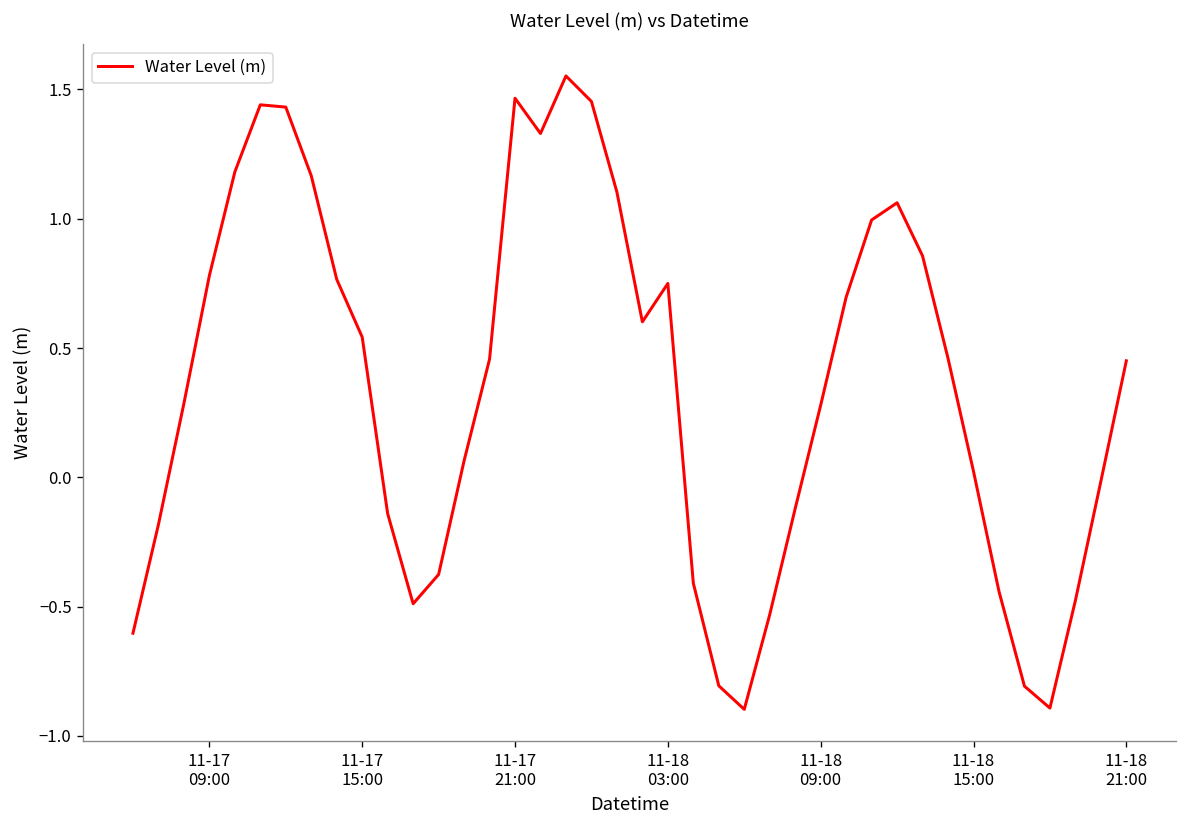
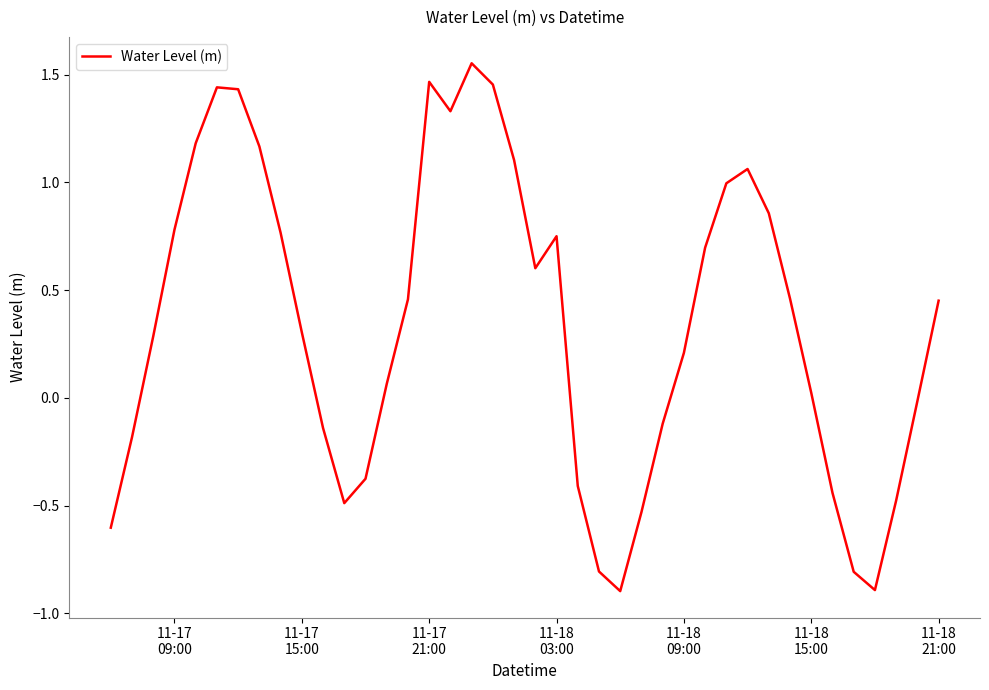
  {
    "11-17 09:00": 0.78,
-   "11-17 15:00": 0.54,
+   "11-17 15:00": 0.30,
    "11-17 21:00": 1.47,
    "11-18 03:00": 0.75,
-   "11-18 09:00": 0.28,
+   "11-18 09:00": 0.21,
    "11-18 15:00": 0.02,
    "11-18 21:00": 0.45
  }
